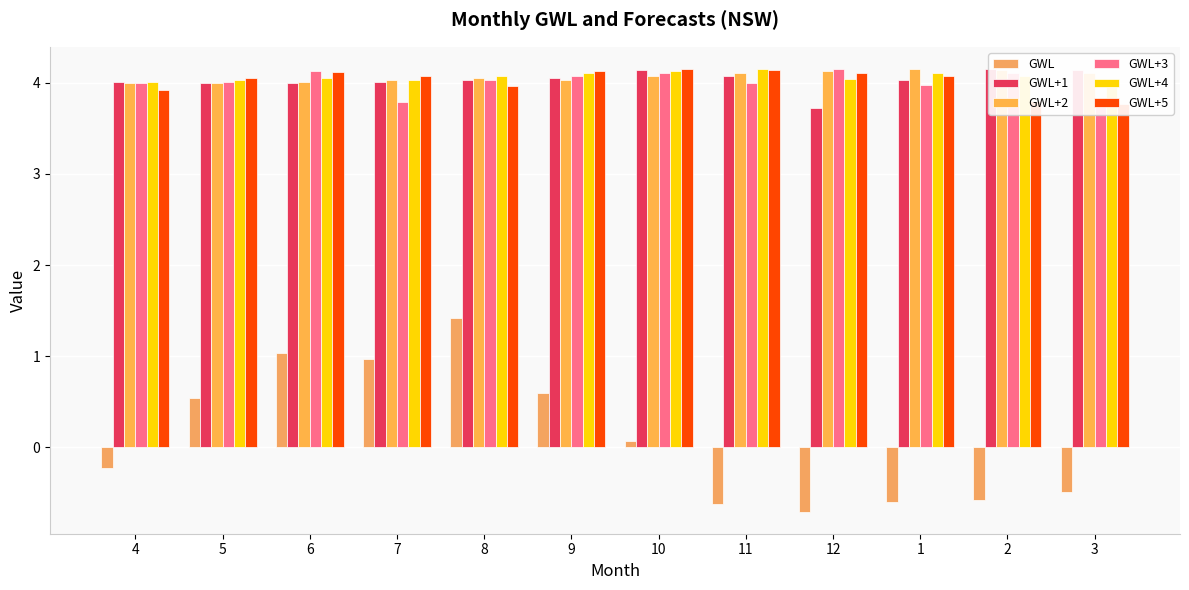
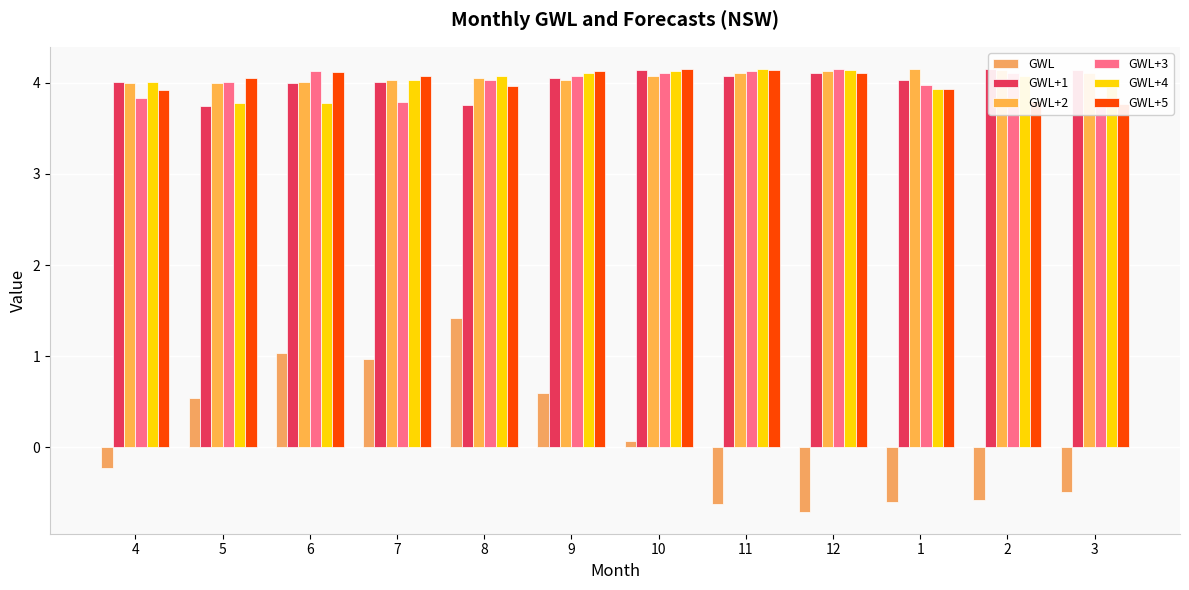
  {
    "GWL+1": {
      "4": 4.0,
-     "5": 4.0,
+     "5": 3.7,
      "6": 4.0,
      "7": 4.0,
-     "8": 4.0,
+     "8": 3.8,
      "9": 4.0,
      "10": 4.1,
      "11": 4.1,
-     "12": 3.7,
+     "12": 4.1,
      "1": 4.0
    },
    "GWL+3": {
-     "4": 4.0,
+     "4": 3.8,
      "5": 4.0,
      "6": 4.1,
      "7": 3.8,
      "8": 4.0,
      "9": 4.1,
      "10": 4.1,
-     "11": 4.0,
+     "11": 4.1,
      "12": 4.2,
      "1": 4.0
    },
    "GWL+4": {
      "4": 4.0,
-     "5": 4.0,
-     "6": 4.0,
+     "5": 3.8,
+     "6": 3.8,
      "7": 4.0,
      "8": 4.1,
      "9": 4.1,
      "10": 4.1,
      "11": 4.2,
-     "12": 4.0,
-     "1": 4.1
+     "12": 4.1,
+     "1": 3.9
    },
    "GWL+5": {
      "4": 3.9,
      "5": 4.0,
      "6": 4.1,
      "7": 4.1,
      "8": 4.0,
      "9": 4.1,
      "10": 4.2,
      "11": 4.1,
      "12": 4.1,
-     "1": 4.1
+     "1": 3.9
    }
  }
